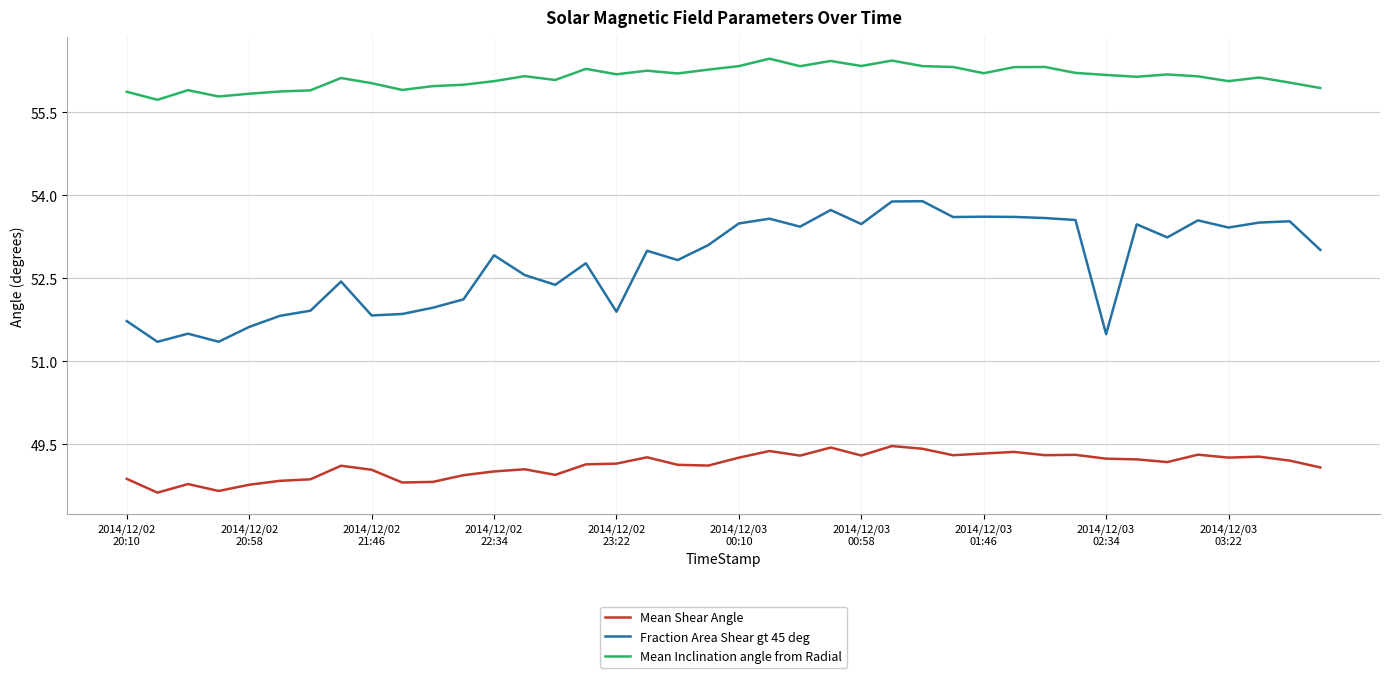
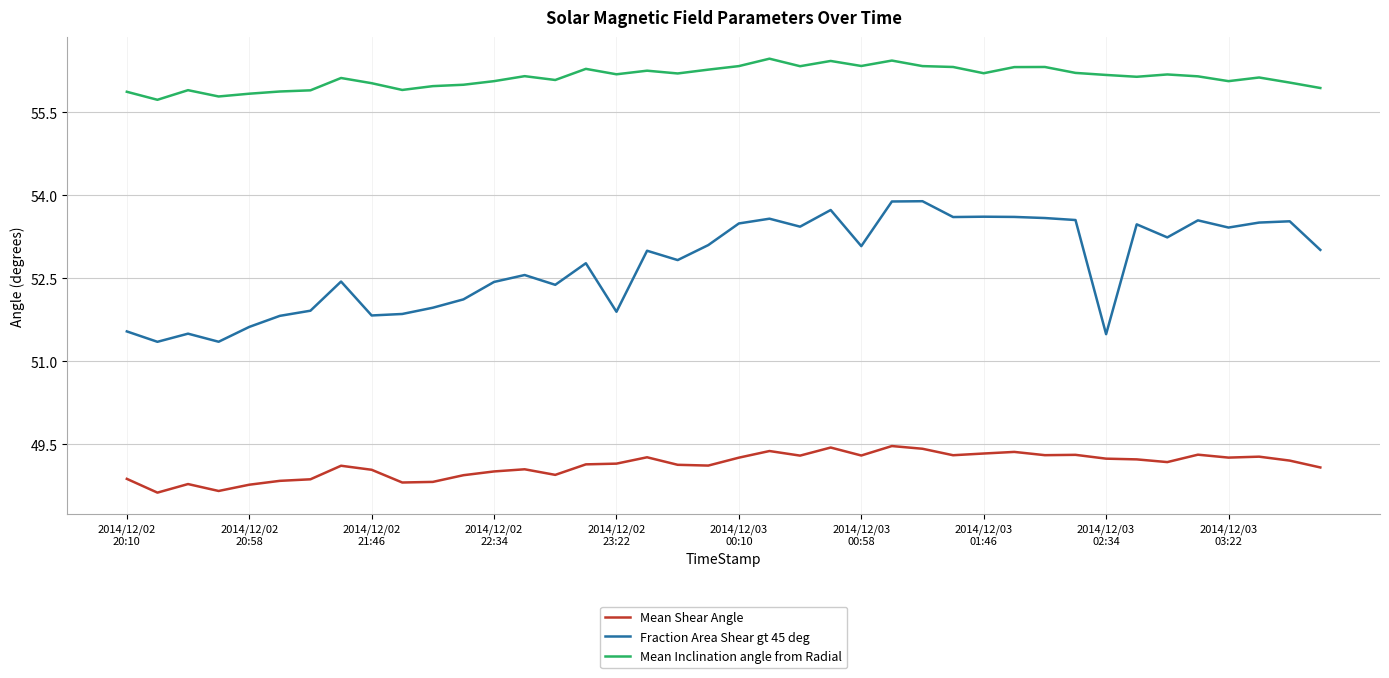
  {
    "Mean Shear Angle": {
      "2014/12/02 20:10": 48.9,
      "2014/12/02 20:58": 48.8,
      "2014/12/02 21:46": 49.0,
      "2014/12/02 22:34": 49.0,
      "2014/12/02 23:22": 49.1,
      "2014/12/03 00:10": 49.3,
      "2014/12/03 00:58": 49.3,
      "2014/12/03 01:46": 49.3,
      "2014/12/03 02:34": 49.2,
      "2014/12/03 03:22": 49.3
    },
    "Fraction Area Shear gt 45 deg": {
-     "2014/12/02 20:10": 51.7,
+     "2014/12/02 20:10": 51.5,
      "2014/12/02 20:58": 51.6,
      "2014/12/02 21:46": 51.8,
-     "2014/12/02 22:34": 52.9,
+     "2014/12/02 22:34": 52.4,
      "2014/12/02 23:22": 51.9,
      "2014/12/03 00:10": 53.5,
-     "2014/12/03 00:58": 53.5,
+     "2014/12/03 00:58": 53.1,
      "2014/12/03 01:46": 53.6,
      "2014/12/03 02:34": 51.5,
      "2014/12/03 03:22": 53.4
    },
    "Mean Inclination angle from Radial": {
      "2014/12/02 20:10": 55.9,
      "2014/12/02 20:58": 55.8,
      "2014/12/02 21:46": 56.0,
      "2014/12/02 22:34": 56.1,
      "2014/12/02 23:22": 56.2,
      "2014/12/03 00:10": 56.3,
      "2014/12/03 00:58": 56.3,
      "2014/12/03 01:46": 56.2,
      "2014/12/03 02:34": 56.2,
      "2014/12/03 03:22": 56.1
    }
  }
